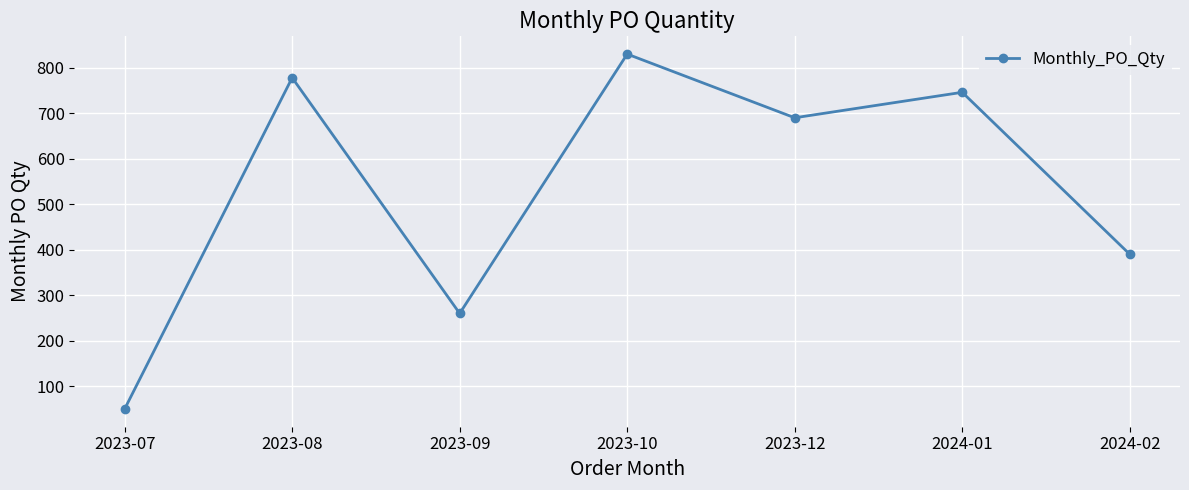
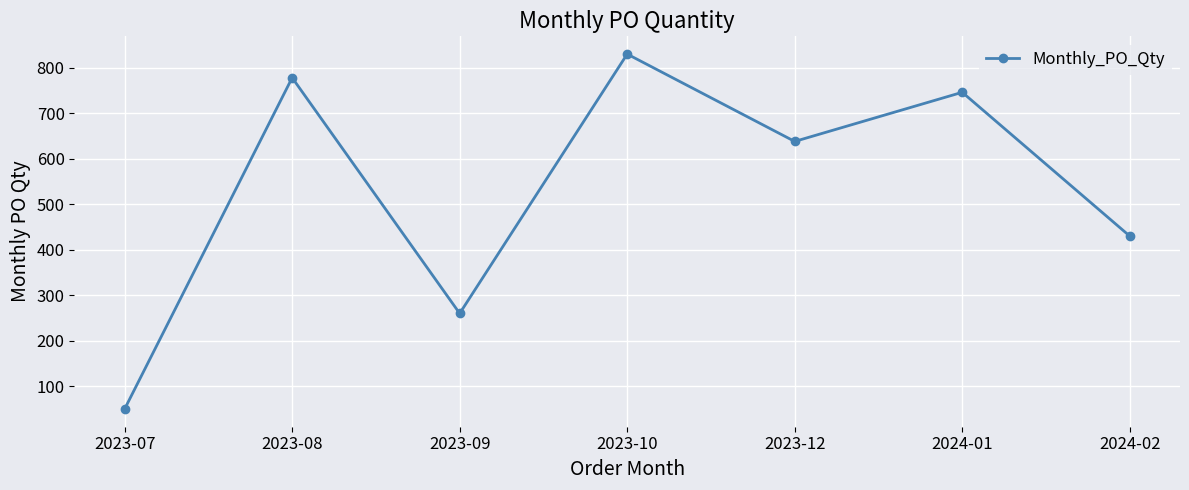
  {
    "2023-07": 50,
    "2023-08": 780,
    "2023-09": 260,
    "2023-10": 830,
-   "2023-12": 690,
+   "2023-12": 640,
    "2024-01": 750,
-   "2024-02": 390
+   "2024-02": 430
  }
